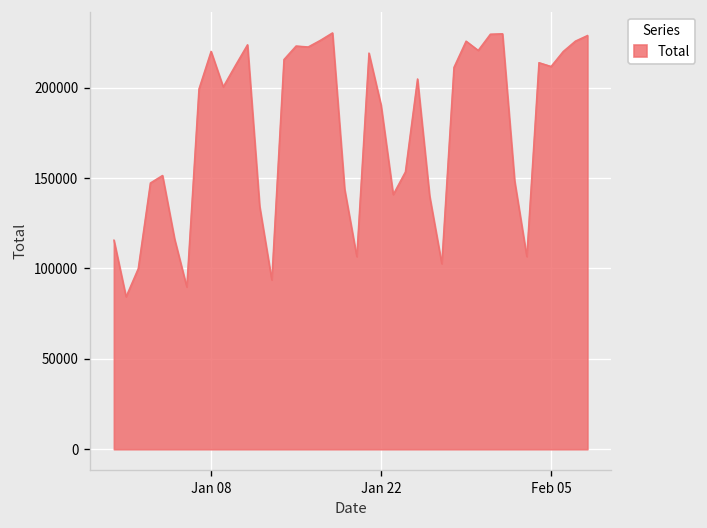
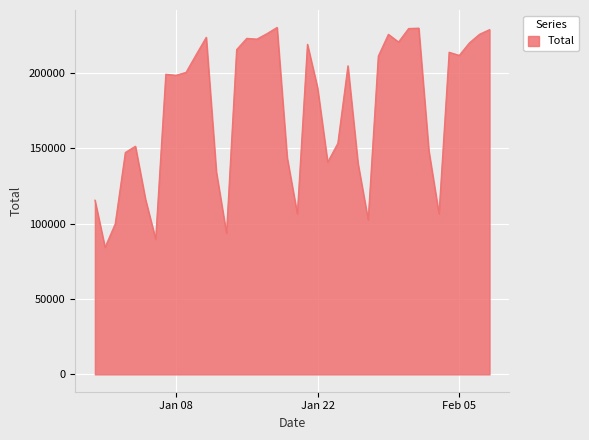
  {
-   "Jan 08": 220000,
+   "Jan 08": 199000,
    "Jan 22": 190000,
    "Feb 05": 212000
  }
